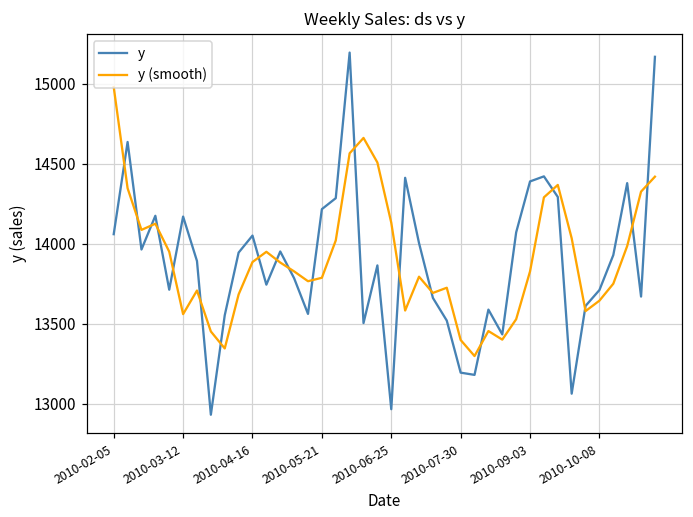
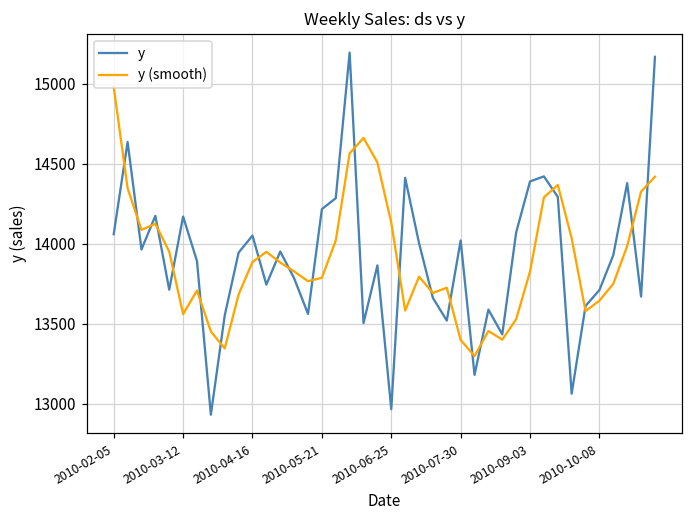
  {
    "y": {
      "2010-02-05": 14060,
      "2010-03-12": 14170,
      "2010-04-16": 14050,
      "2010-05-21": 14220,
      "2010-06-25": 12970,
-     "2010-07-30": 13190,
+     "2010-07-30": 14020,
      "2010-09-03": 14390,
      "2010-10-08": 13710
    },
    "y (smooth)": {
      "2010-03-12": 13560,
      "2010-04-16": 13880,
      "2010-05-21": 13790,
      "2010-06-25": 14130,
      "2010-07-30": 13400,
      "2010-09-03": 13830,
      "2010-10-08": 13640
    }
  }
